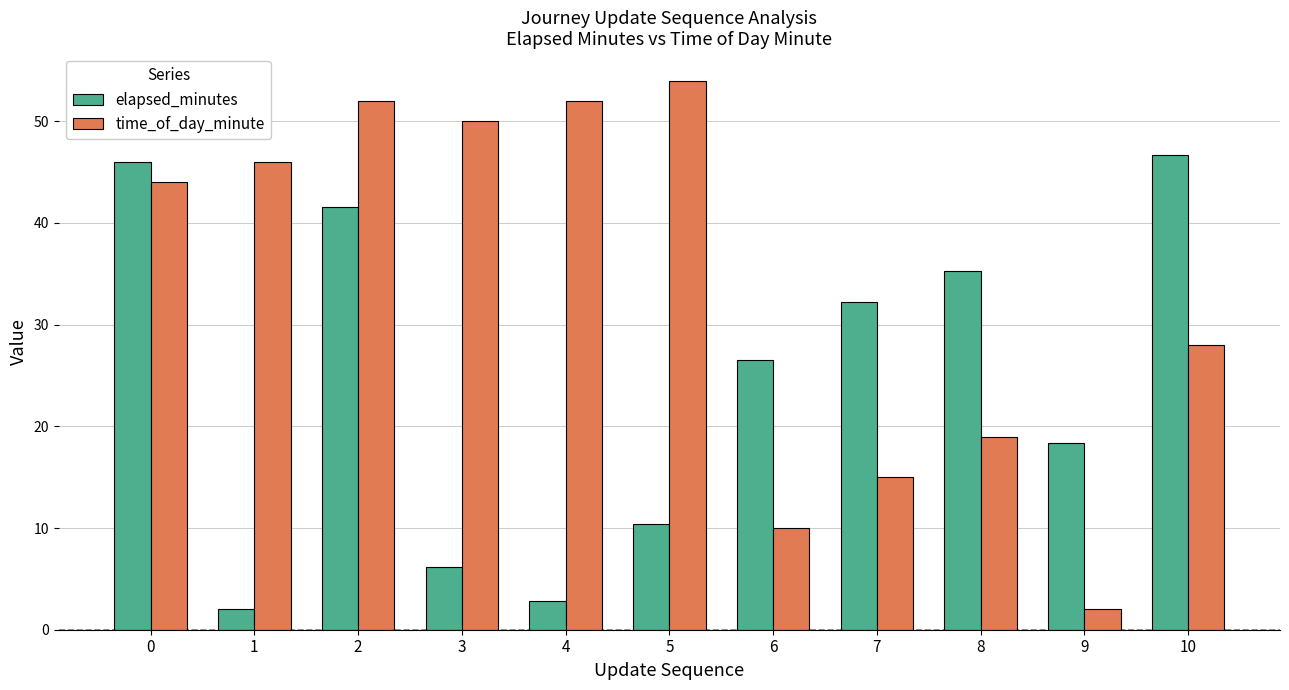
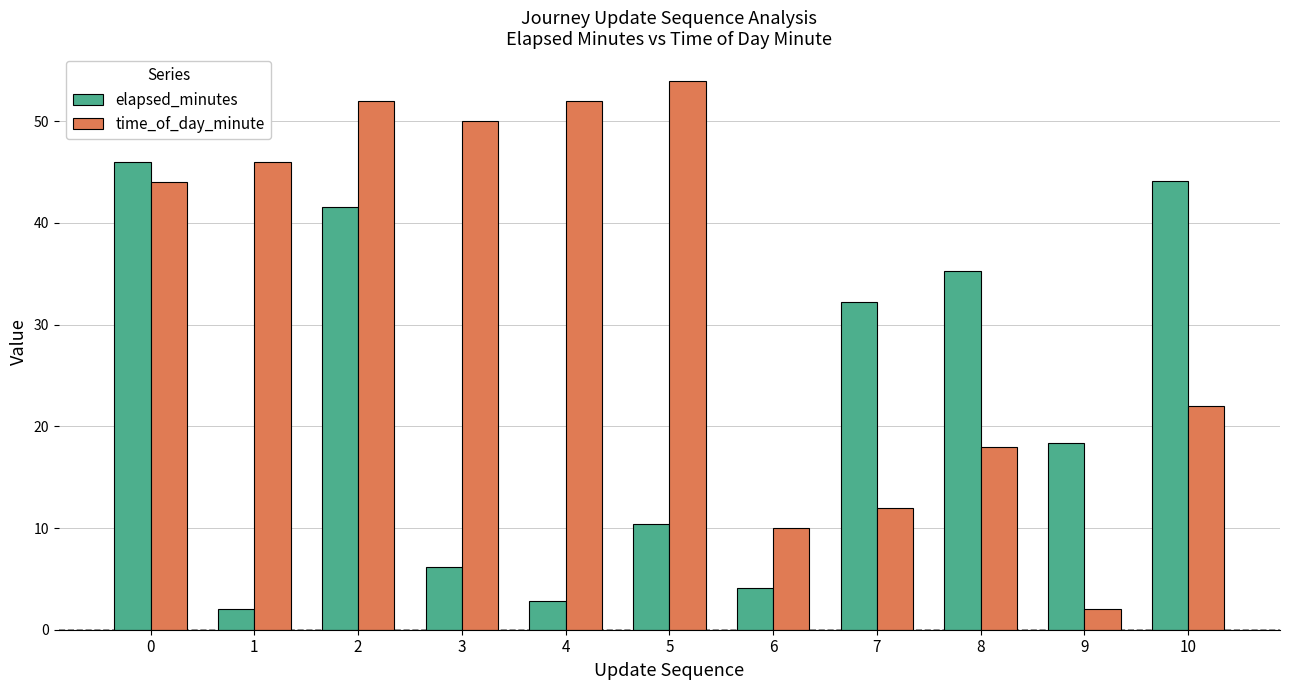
  {
    "elapsed_minutes": {
      "0": 46.0,
      "1": 2.0,
      "2": 41.5,
      "3": 6.2,
      "4": 2.8,
      "5": 10.4,
-     "6": 26.6,
+     "6": 4.1,
      "7": 32.2,
      "8": 35.3,
      "9": 18.4,
-     "10": 46.7
+     "10": 44.1
    },
    "time_of_day_minute": {
      "0": 44,
      "1": 46,
      "2": 52,
      "3": 50,
      "4": 52,
      "5": 54,
      "6": 10,
-     "7": 15,
-     "8": 19,
+     "7": 12,
+     "8": 18,
      "9": 2,
-     "10": 28
+     "10": 22
    }
  }
